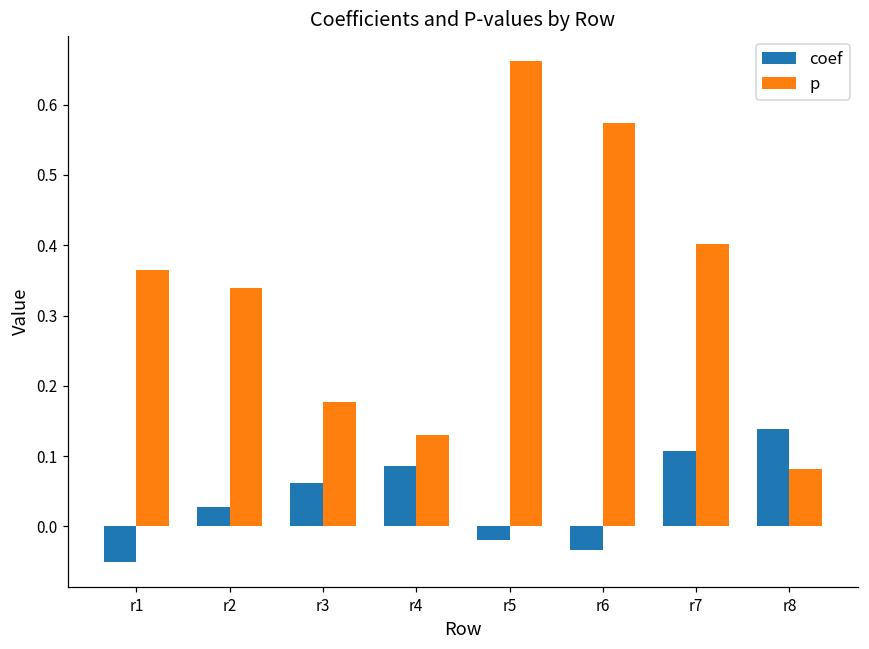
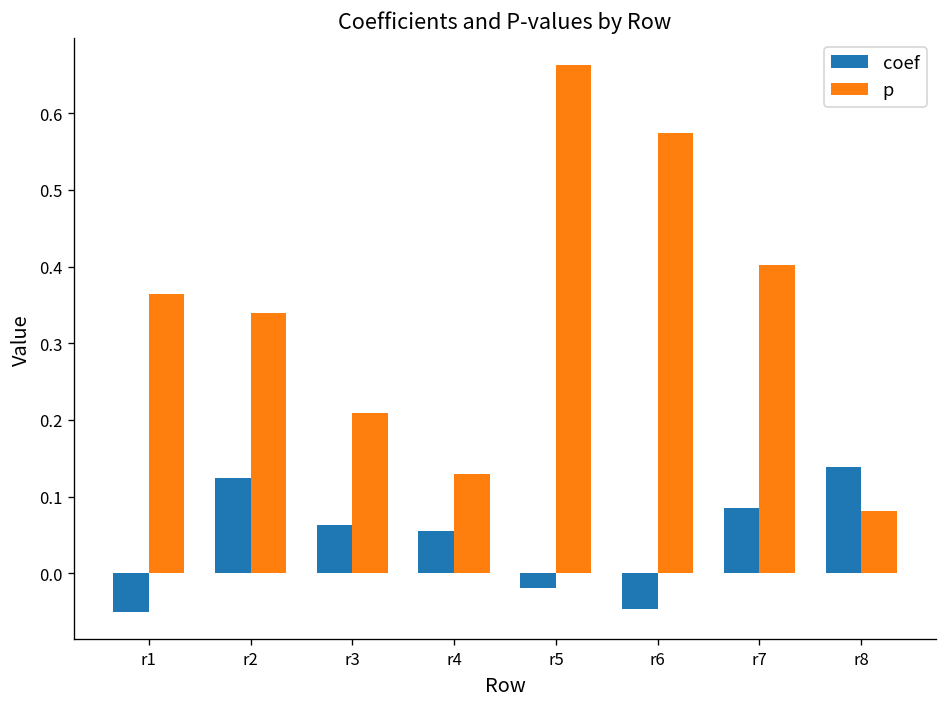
  {
    "coef": {
      "r1": -0.05,
-     "r2": 0.03,
+     "r2": 0.12,
      "r3": 0.06,
-     "r4": 0.09,
+     "r4": 0.06,
      "r5": -0.02,
-     "r6": -0.03,
-     "r7": 0.11,
+     "r6": -0.05,
+     "r7": 0.09,
      "r8": 0.14
    },
    "p": {
      "r1": 0.36,
      "r2": 0.34,
-     "r3": 0.18,
+     "r3": 0.21,
      "r4": 0.13,
      "r5": 0.66,
      "r6": 0.57,
      "r7": 0.40,
      "r8": 0.08
    }
  }
